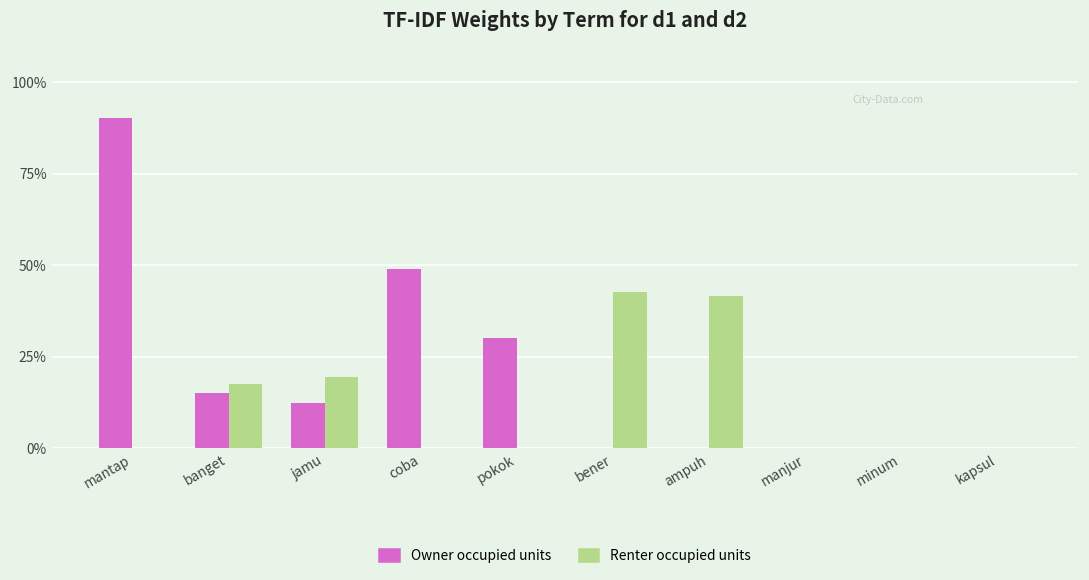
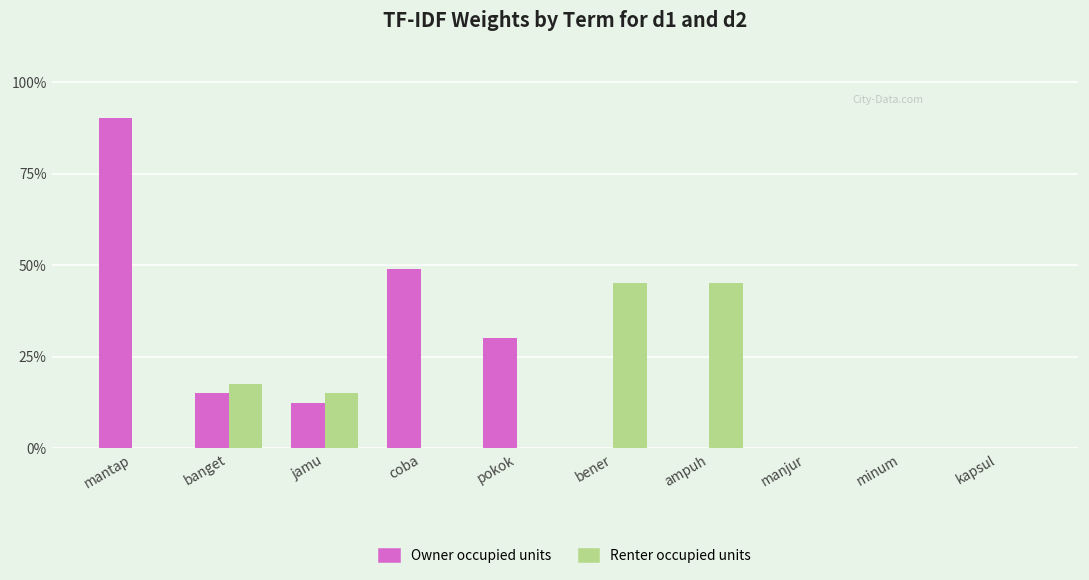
  {
    "Owner occupied units": {
      "mantap": "90%",
      "banget": "15%",
      "jamu": "12%",
      "coba": "49%",
      "pokok": "30%",
      "bener": "0%",
      "ampuh": "0%",
      "manjur": "0%",
      "minum": "0%",
      "kapsul": "0%"
    },
    "Renter occupied units": {
      "mantap": "0%",
      "banget": "18%",
-     "jamu": "19%",
+     "jamu": "15%",
      "coba": "0%",
      "pokok": "0%",
-     "bener": "43%",
-     "ampuh": "42%",
+     "bener": "45%",
+     "ampuh": "45%",
      "manjur": "0%",
      "minum": "0%",
      "kapsul": "0%"
    }
  }
